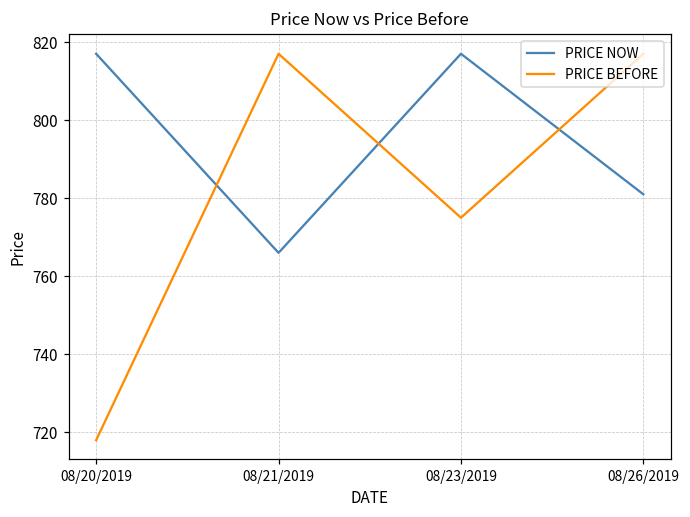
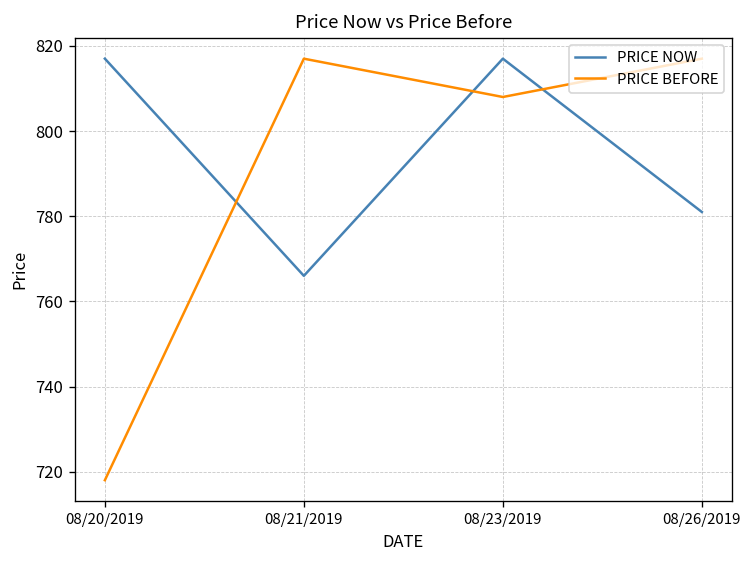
  {
    "PRICE NOW": {
      "08/20/2019": 817,
      "08/21/2019": 766,
      "08/23/2019": 817,
      "08/26/2019": 781
    },
    "PRICE BEFORE": {
      "08/20/2019": 718,
      "08/21/2019": 817,
-     "08/23/2019": 775
+     "08/23/2019": 808
    }
  }
